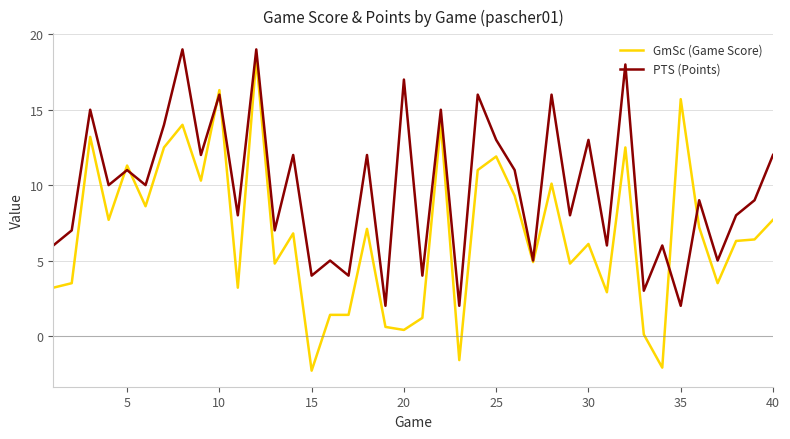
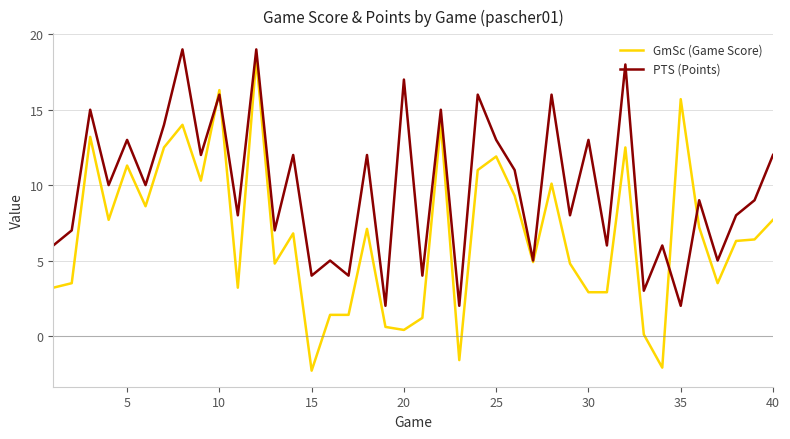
  {
    "GmSc (Game Score)": {
      "5": 11.3,
      "10": 16.3,
      "15": -2.3,
      "20": 0.4,
      "25": 11.9,
-     "30": 6.1,
+     "30": 2.9,
      "35": 15.7,
      "40": 7.7
    },
    "PTS (Points)": {
-     "5": 11,
+     "5": 13,
      "10": 16,
      "15": 4,
      "20": 17,
      "25": 13,
      "30": 13,
      "35": 2,
      "40": 12
    }
  }
